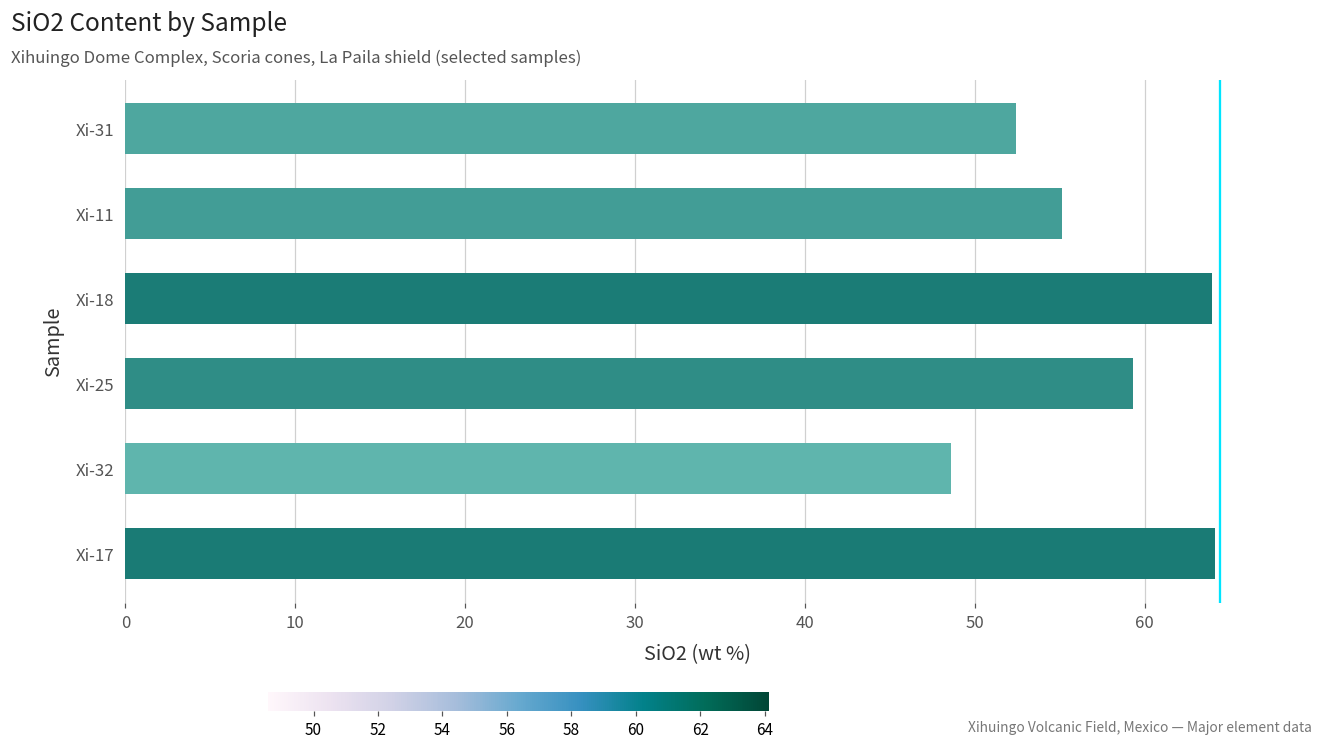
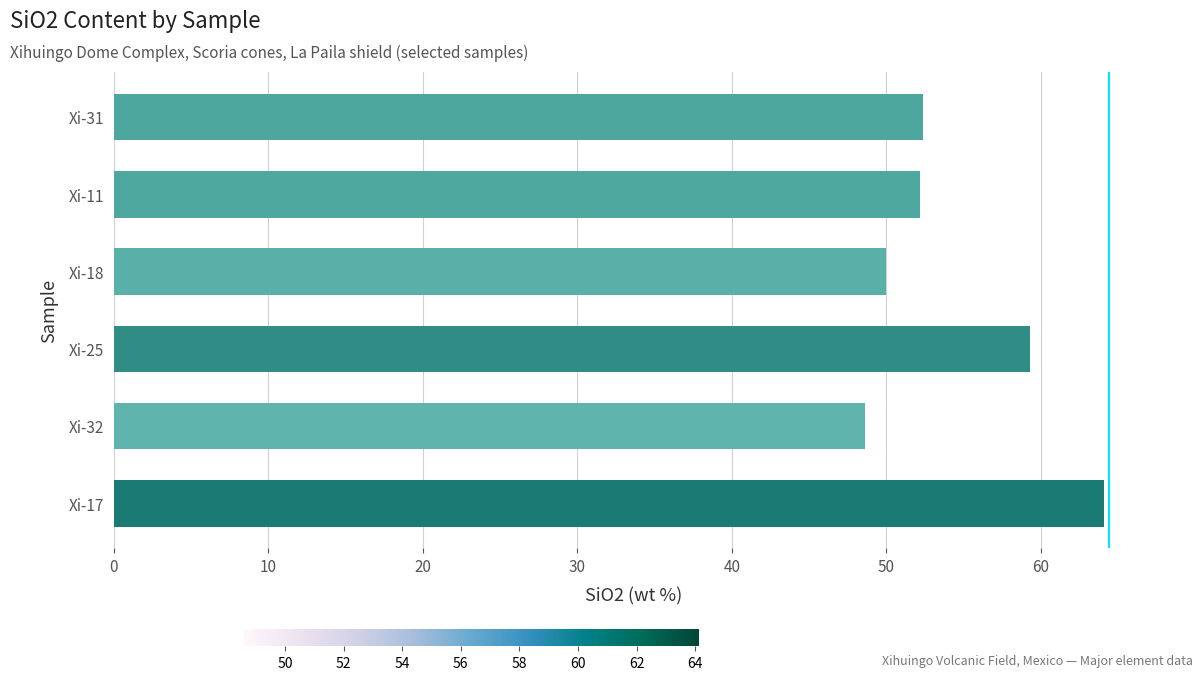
  {
    "Xi-31": 52.4,
-   "Xi-11": 55.1,
-   "Xi-18": 63.9,
+   "Xi-11": 52.2,
+   "Xi-18": 50.0,
    "Xi-25": 59.3,
    "Xi-32": 48.6,
    "Xi-17": 64.1
  }
